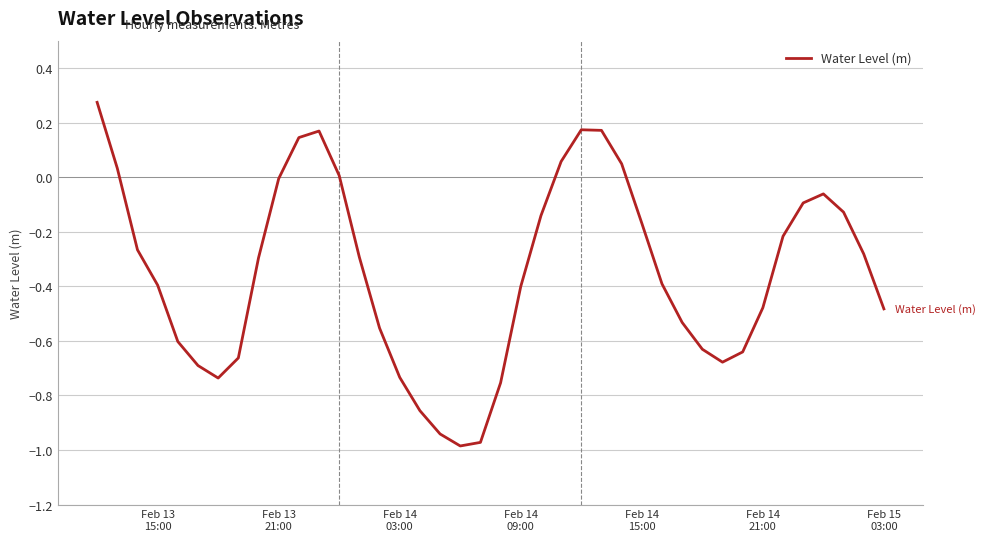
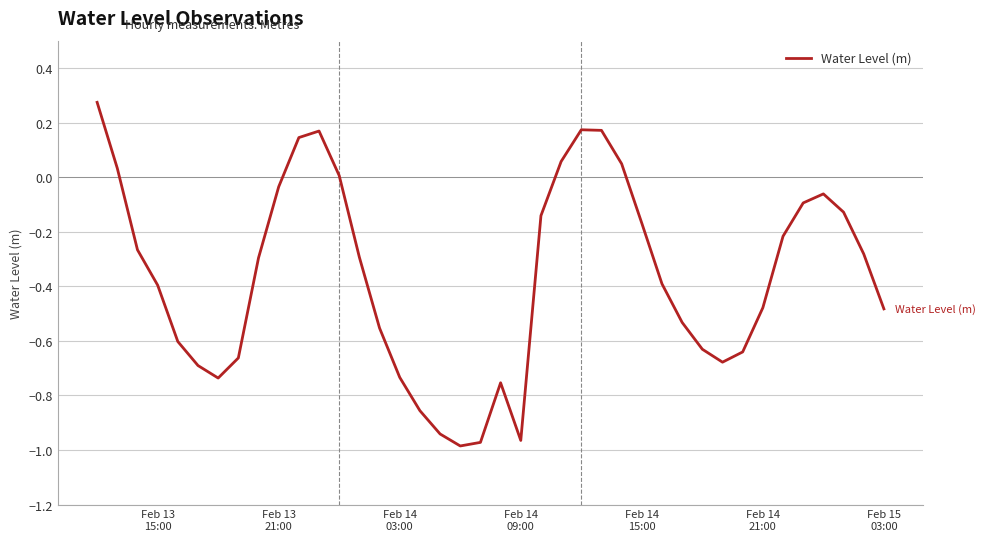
  {
    "Feb 13 15:00": -0.40,
-   "Feb 13 21:00": -0.01,
+   "Feb 13 21:00": -0.04,
    "Feb 14 03:00": -0.73,
-   "Feb 14 09:00": -0.40,
+   "Feb 14 09:00": -0.97,
    "Feb 14 15:00": -0.17,
    "Feb 14 21:00": -0.48,
    "Feb 15 03:00": -0.48
  }
